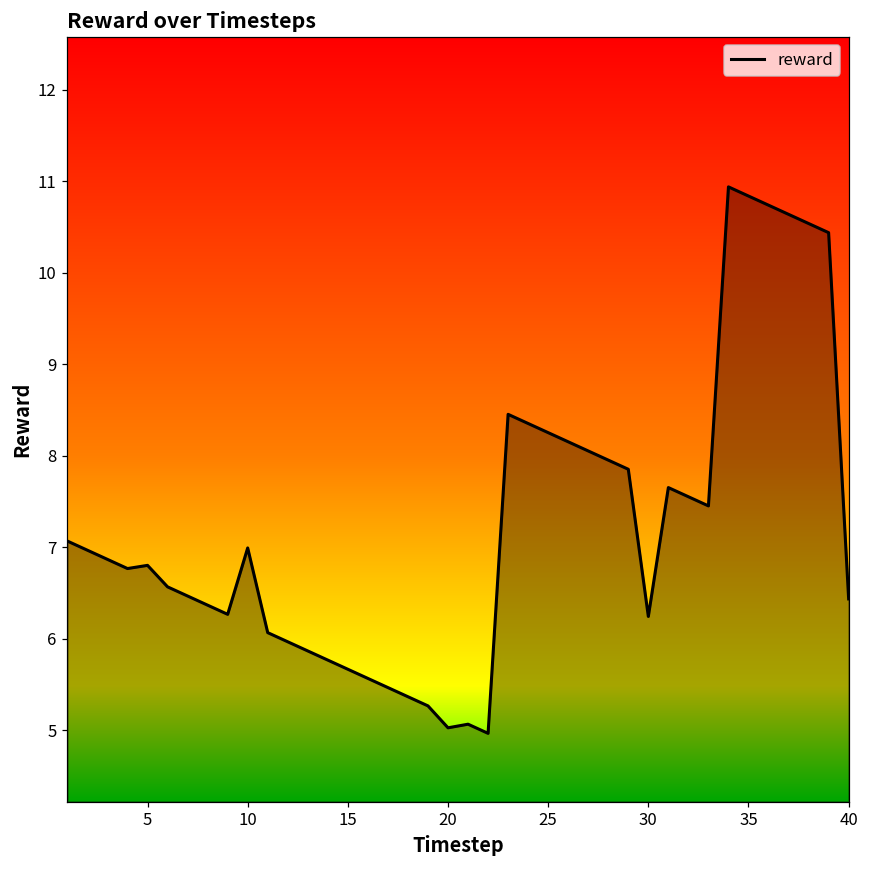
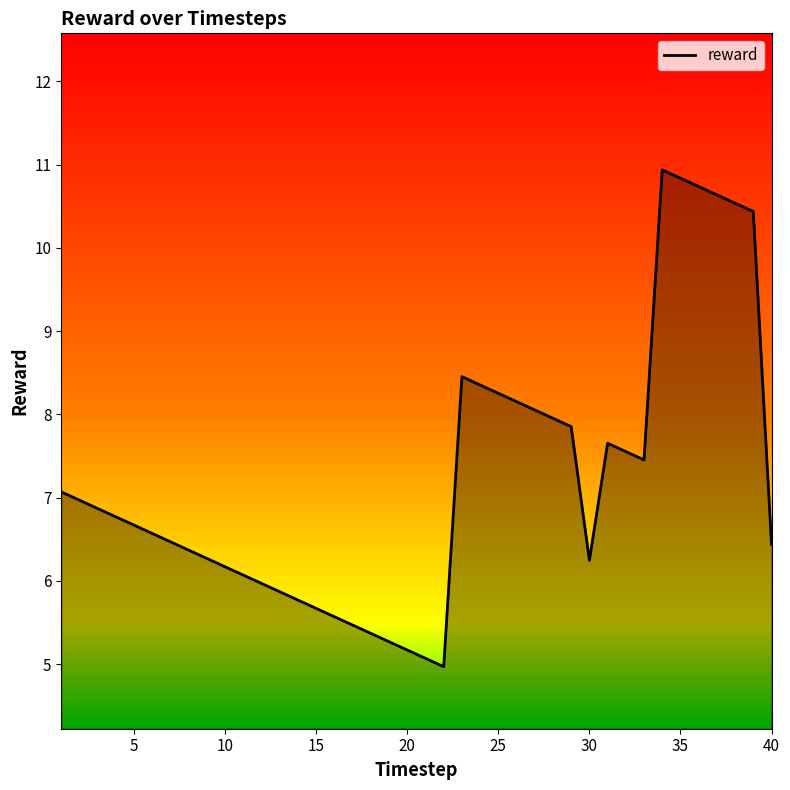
  {
-   "5": 6.8,
-   "10": 7.0,
+   "5": 6.7,
+   "10": 6.2,
    "15": 5.7,
-   "20": 5.0,
+   "20": 5.2,
    "25": 8.3,
    "30": 6.2,
    "35": 10.8,
    "40": 6.4
  }
